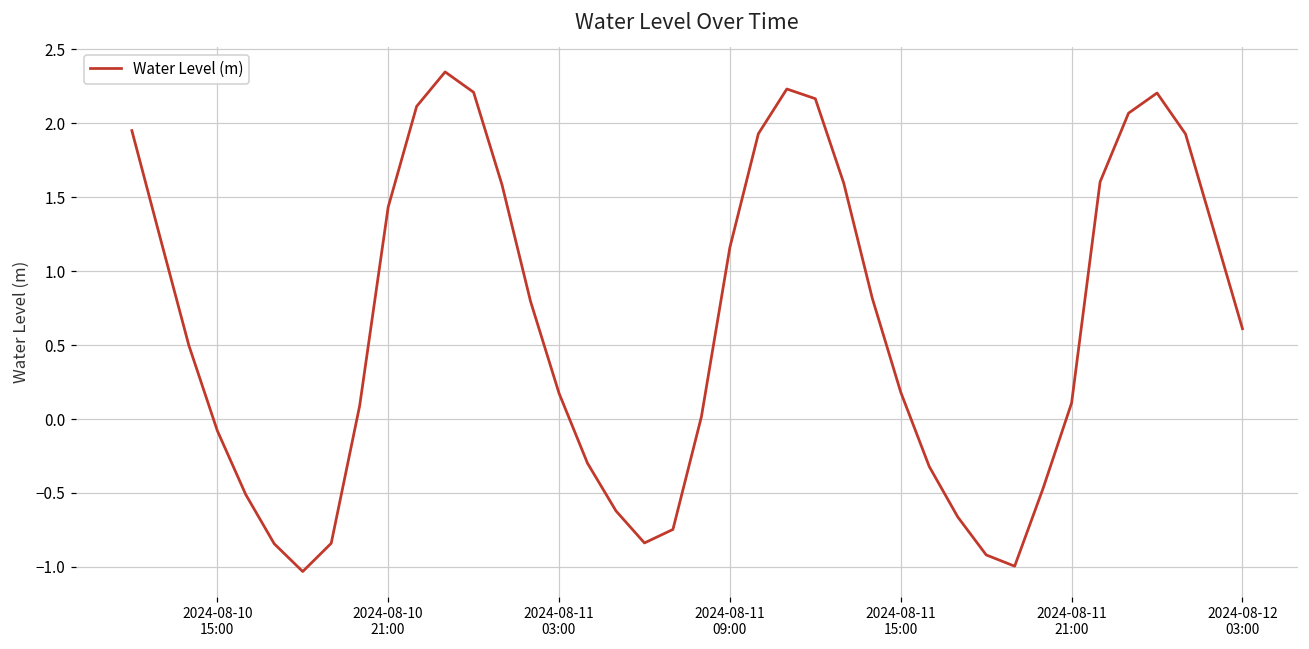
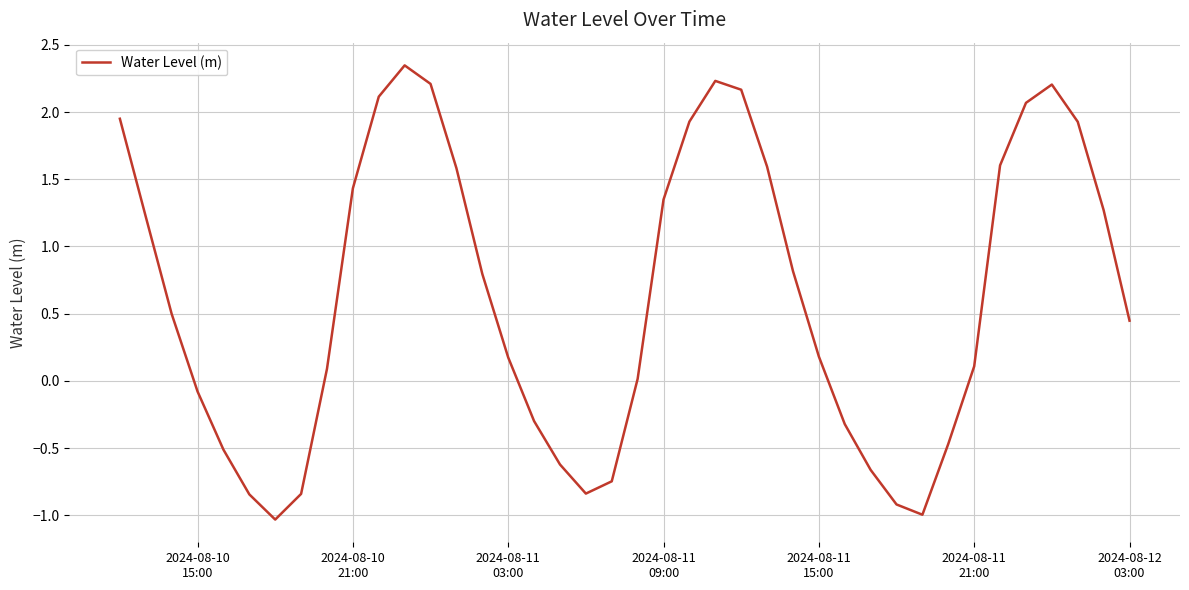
  {
    "2024-08-10 15:00": -0.08,
    "2024-08-10 21:00": 1.43,
    "2024-08-11 03:00": 0.17,
-   "2024-08-11 09:00": 1.16,
+   "2024-08-11 09:00": 1.35,
    "2024-08-11 15:00": 0.18,
    "2024-08-11 21:00": 0.11,
-   "2024-08-12 03:00": 0.61
+   "2024-08-12 03:00": 0.45
  }
